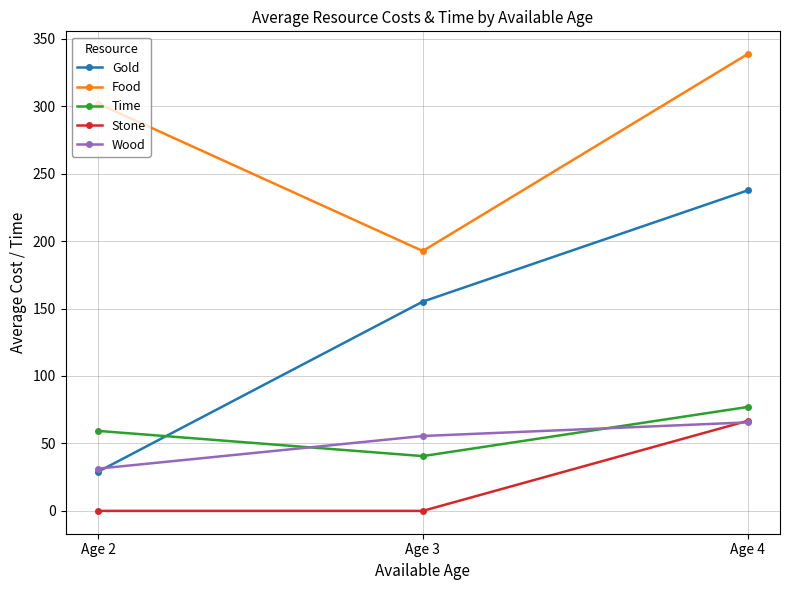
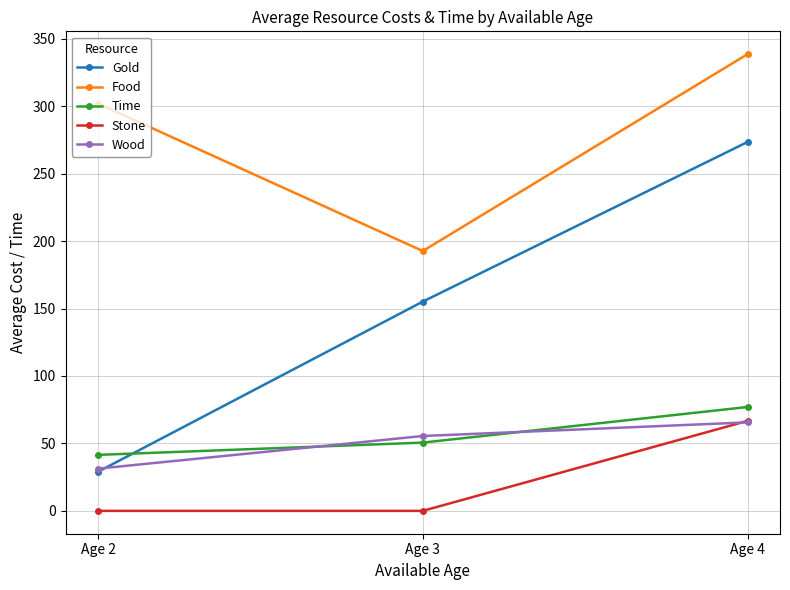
  {
    "Gold": {
      "Age 2": 29,
      "Age 3": 155,
-     "Age 4": 238
+     "Age 4": 273
    },
    "Food": {
      "Age 3": 193,
      "Age 4": 339
    },
    "Time": {
-     "Age 2": 59,
-     "Age 3": 41,
+     "Age 2": 42,
+     "Age 3": 51,
      "Age 4": 77
    },
    "Stone": {
      "Age 2": 0,
      "Age 3": 0
    },
    "Wood": {
      "Age 2": 31,
      "Age 3": 56
    }
  }
